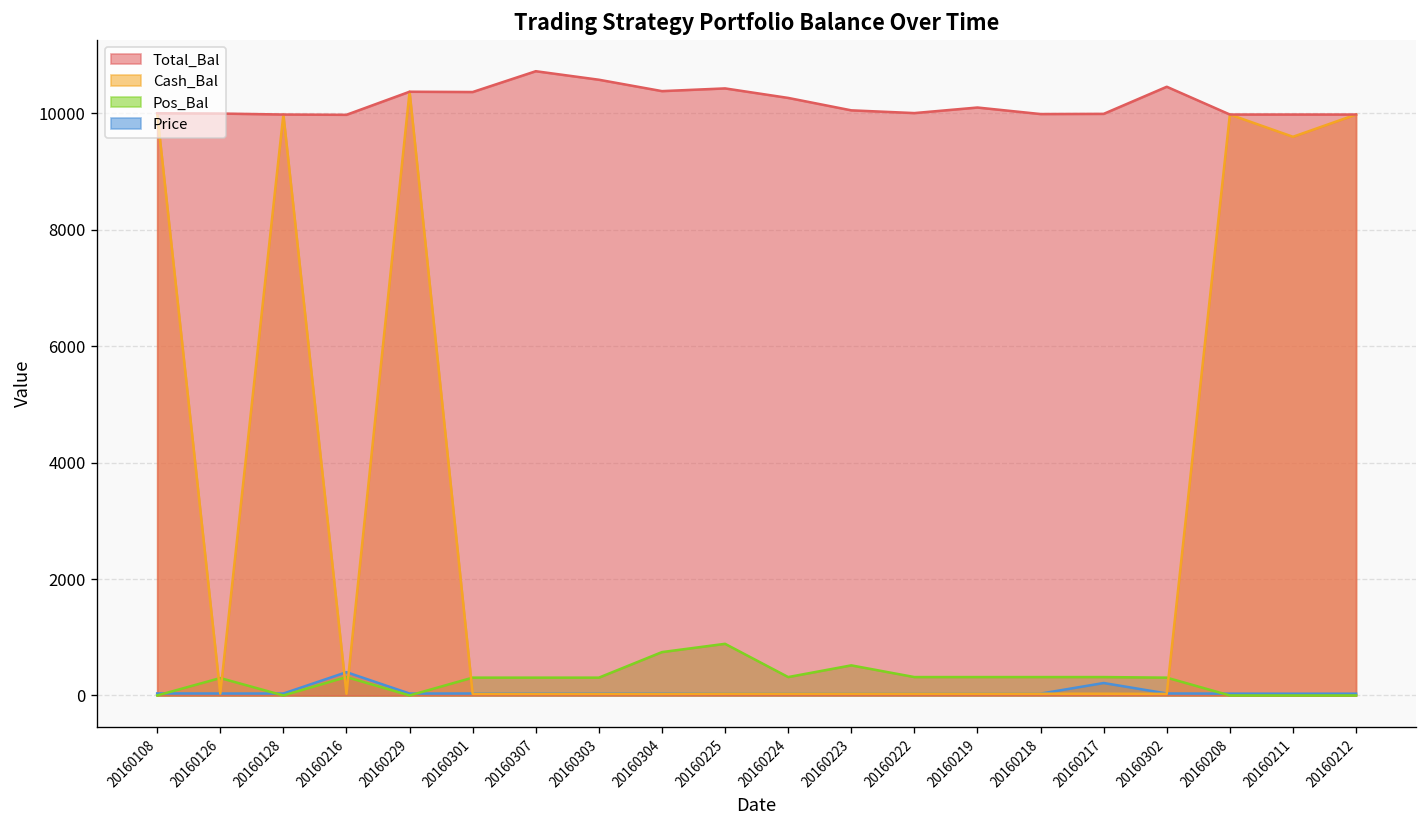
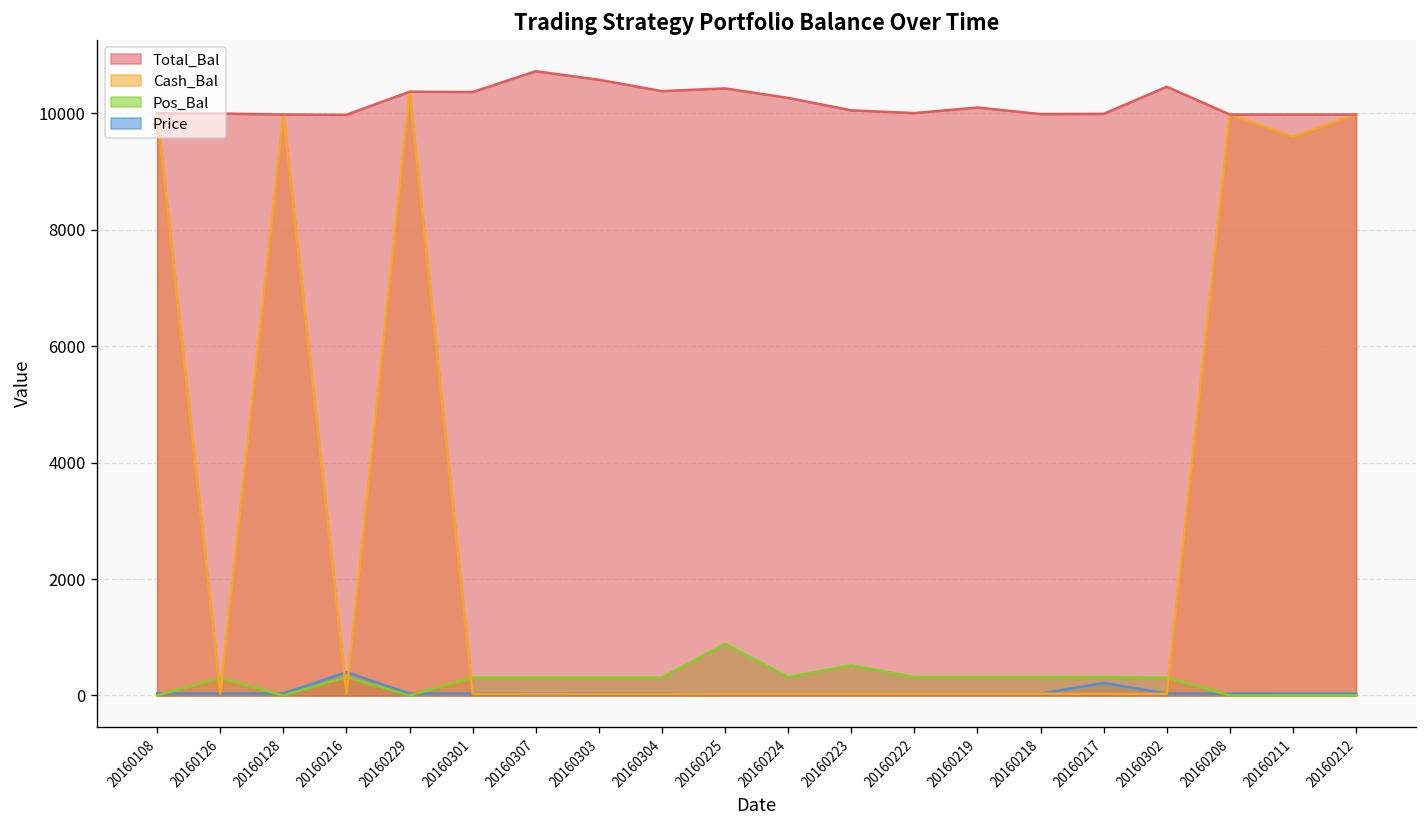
  {
    "Price": {
      "20160216": 400,
      "20160217": 200
    },
    "Pos_Bal": {
      "20160126": 300,
      "20160216": 300,
      "20160301": 300,
      "20160307": 300,
      "20160303": 300,
-     "20160304": 700,
+     "20160304": 300,
      "20160225": 900,
      "20160224": 300,
      "20160223": 500,
      "20160222": 300,
      "20160219": 300,
      "20160218": 300,
      "20160217": 300,
      "20160302": 300
    },
    "Cash_Bal": {
      "20160216": 0,
      "20160217": 0,
      "20160211": 9600
    },
    "Total_Bal": {
      "20160216": 10000,
      "20160301": 10400,
      "20160307": 10700,
      "20160303": 10600,
      "20160304": 10400,
      "20160225": 10400,
      "20160224": 10300,
      "20160223": 10100,
      "20160222": 10000,
      "20160219": 10100,
      "20160218": 10000,
      "20160217": 10000,
      "20160302": 10500,
      "20160211": 10000
    }
  }
